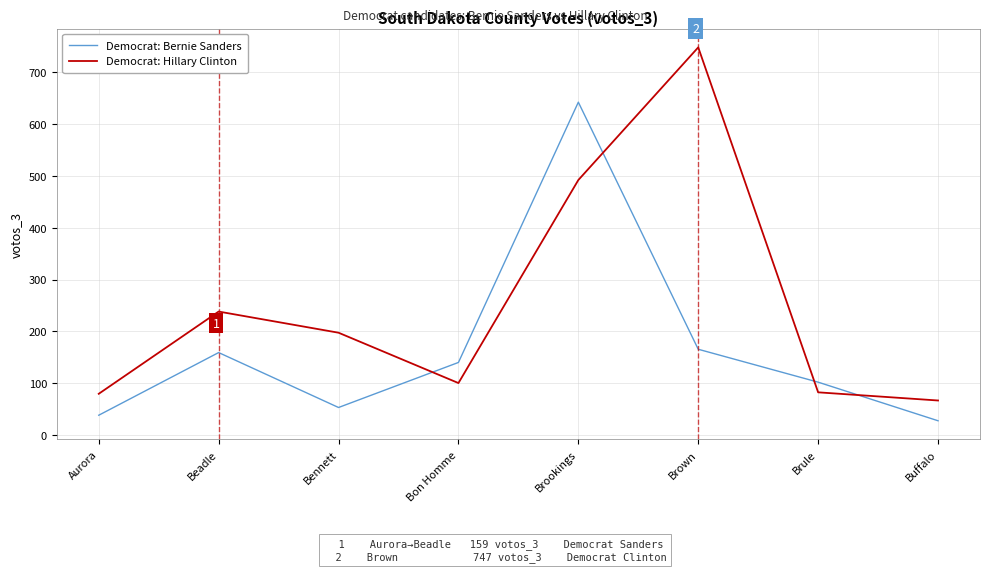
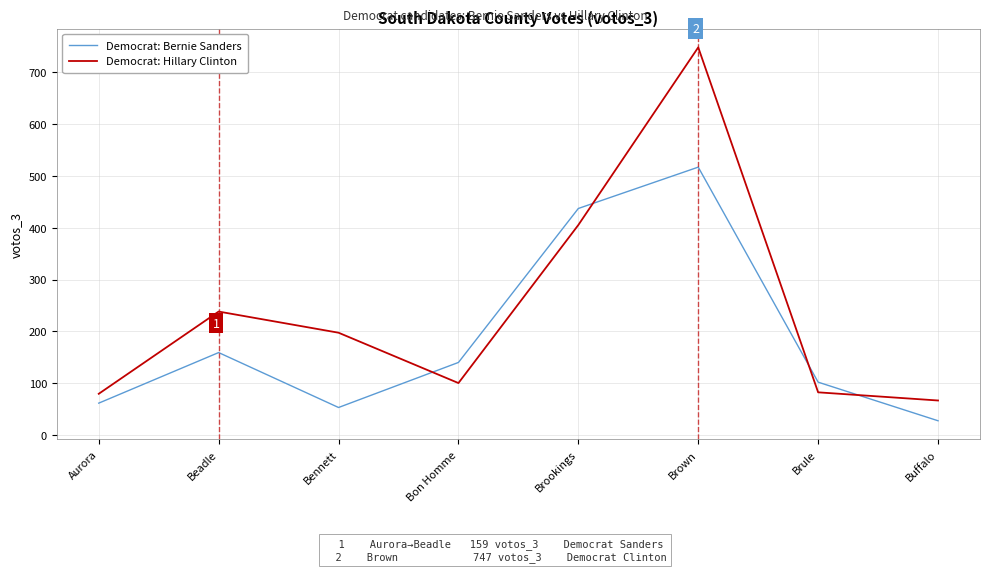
  {
    "Democrat: Bernie Sanders": {
-     "Aurora": 40,
+     "Aurora": 60,
      "Beadle": 160,
      "Bennett": 50,
      "Bon Homme": 140,
-     "Brookings": 640,
-     "Brown": 170,
+     "Brookings": 440,
+     "Brown": 520,
      "Brule": 100,
      "Buffalo": 30
    },
    "Democrat: Hillary Clinton": {
      "Aurora": 80,
      "Bennett": 200,
      "Bon Homme": 100,
-     "Brookings": 490,
+     "Brookings": 410,
      "Brule": 80,
      "Buffalo": 70
    }
  }
